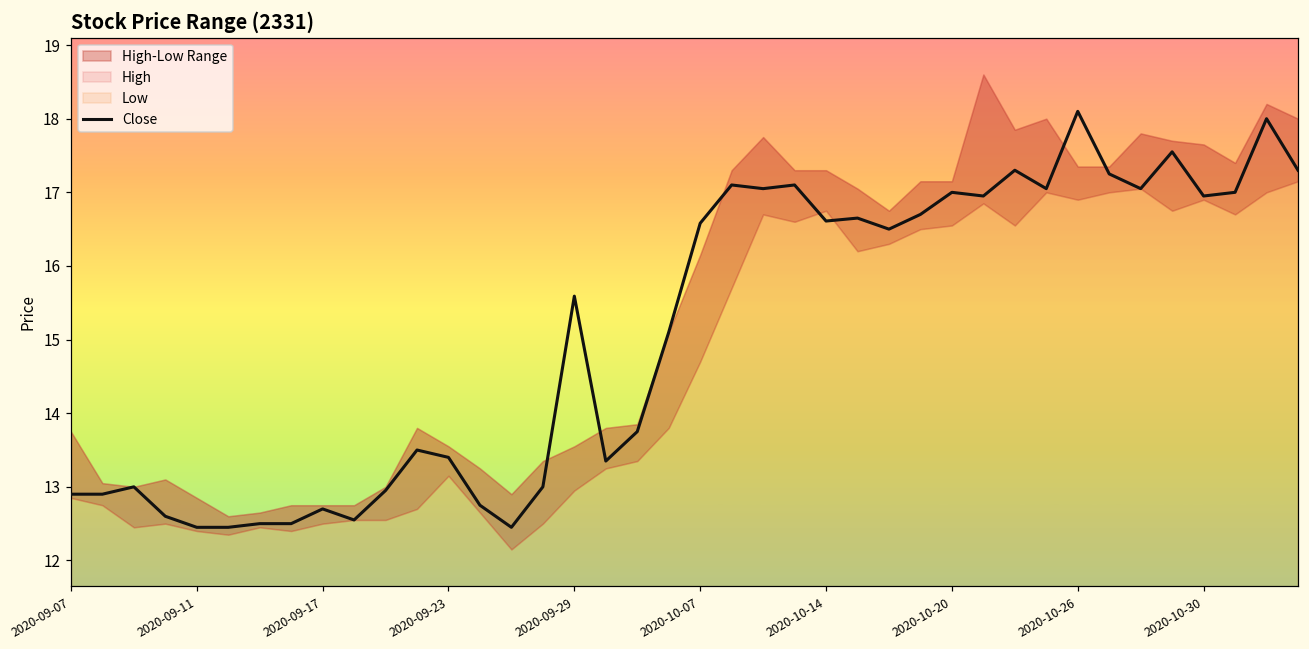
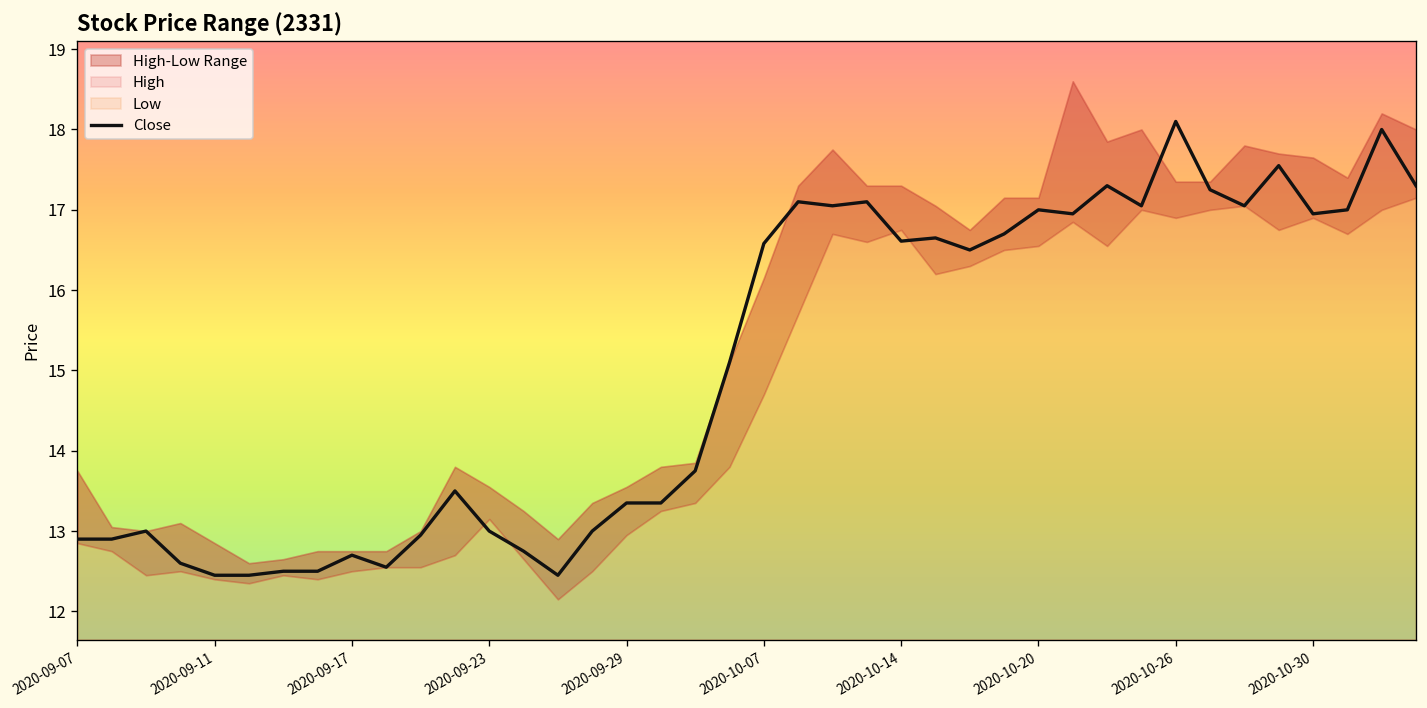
  {
    "Close": {
      "2020-09-07": 12.9,
      "2020-09-11": 12.5,
      "2020-09-17": 12.7,
-     "2020-09-23": 13.4,
-     "2020-09-29": 15.6,
+     "2020-09-23": 13.0,
+     "2020-09-29": 13.4,
      "2020-10-07": 16.6,
      "2020-10-14": 16.6,
      "2020-10-20": 17.0,
      "2020-10-26": 18.1,
      "2020-10-30": 17.0
    }
  }
